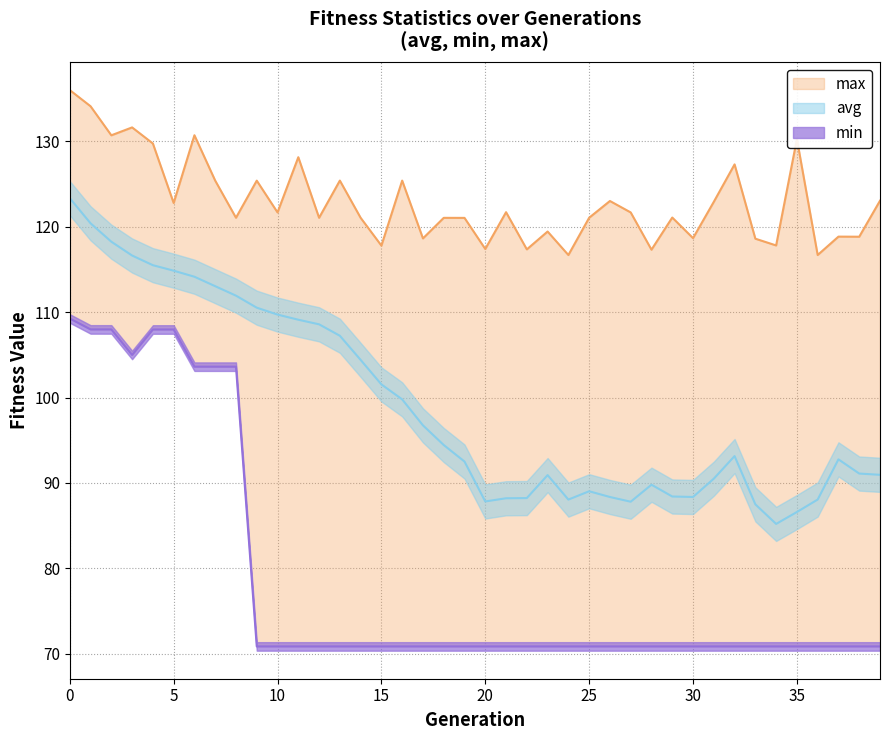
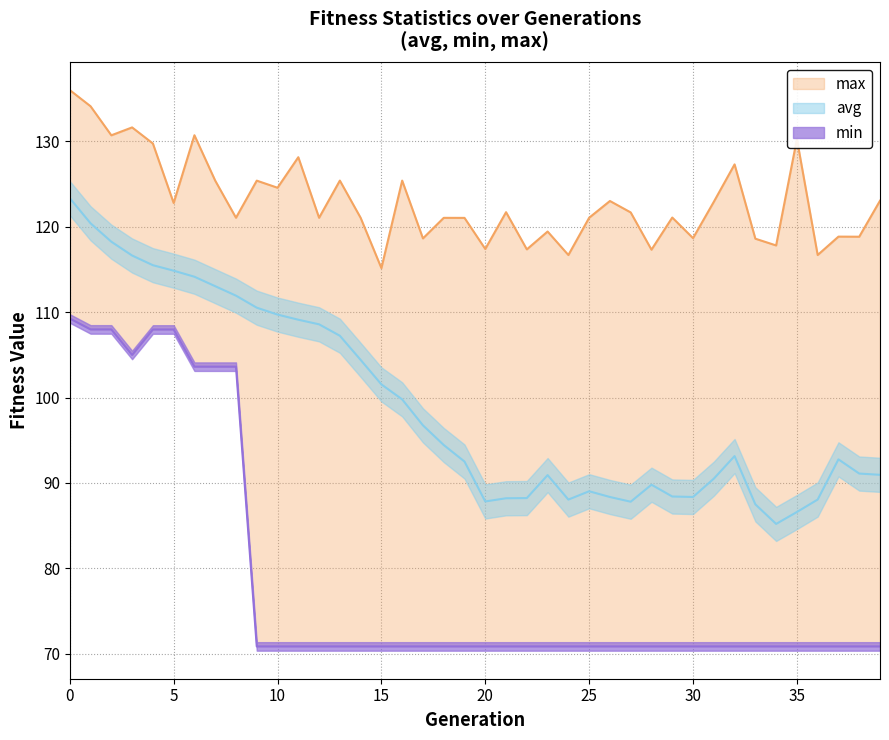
  {
    "max": {
      "0": 136,
      "5": 123,
-     "10": 122,
-     "15": 118,
+     "10": 125,
+     "15": 115,
      "20": 117,
      "25": 121,
      "30": 119
    }
  }
